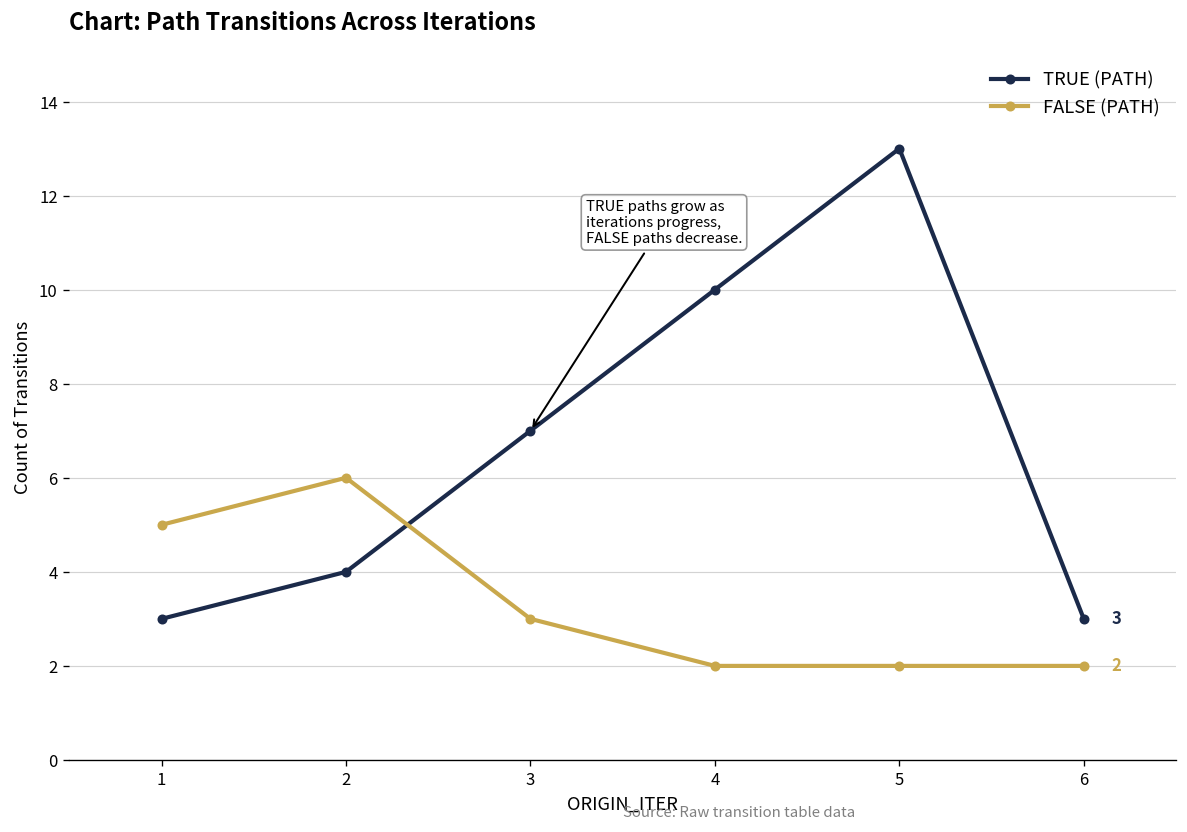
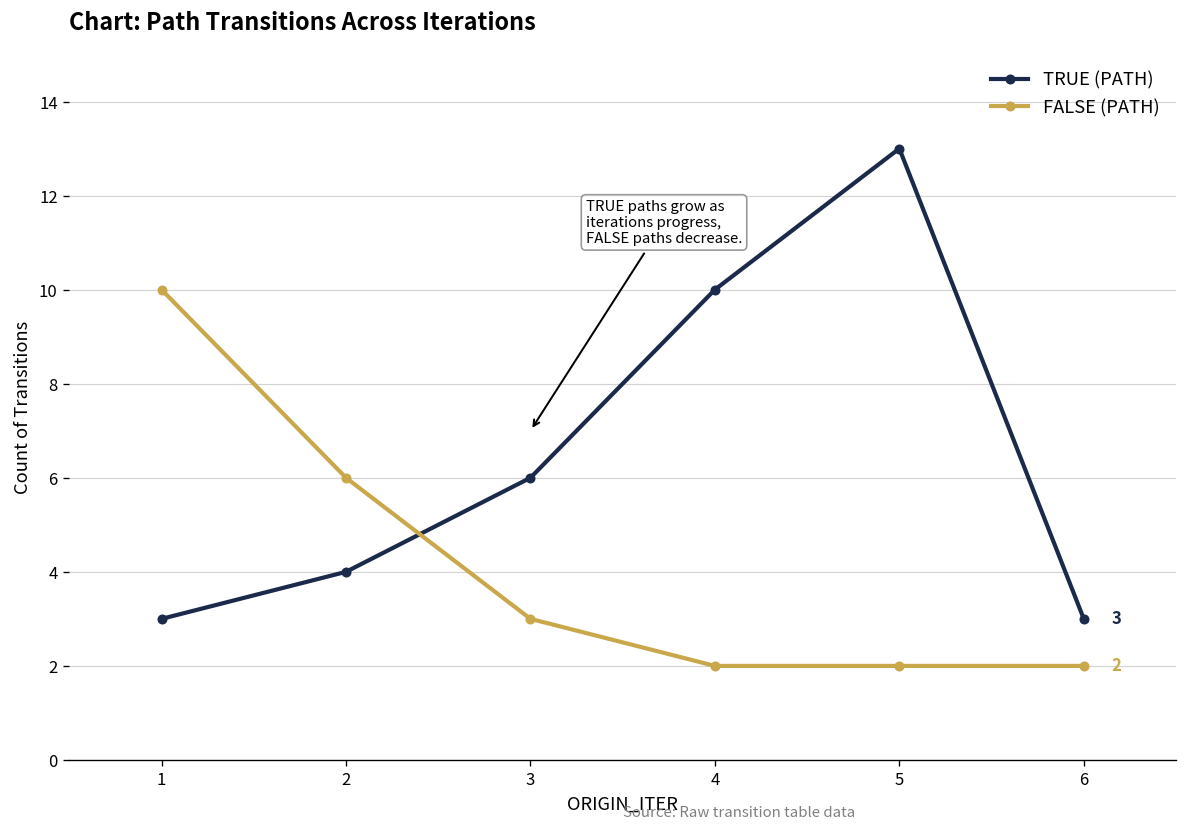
  {
    "TRUE (PATH)": {
      "1": 3,
      "2": 4,
-     "3": 7,
+     "3": 6,
      "4": 10,
      "5": 13
    },
    "FALSE (PATH)": {
-     "1": 5,
+     "1": 10,
      "2": 6,
      "3": 3,
      "4": 2,
      "5": 2
    }
  }
